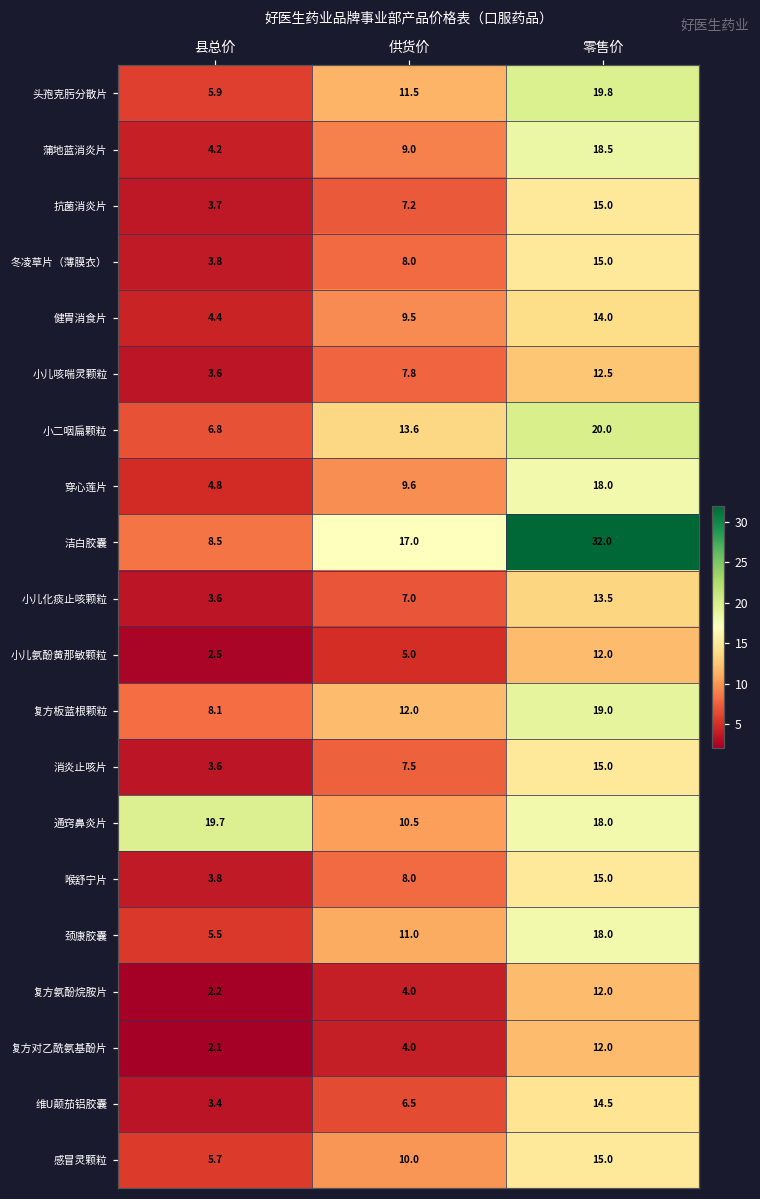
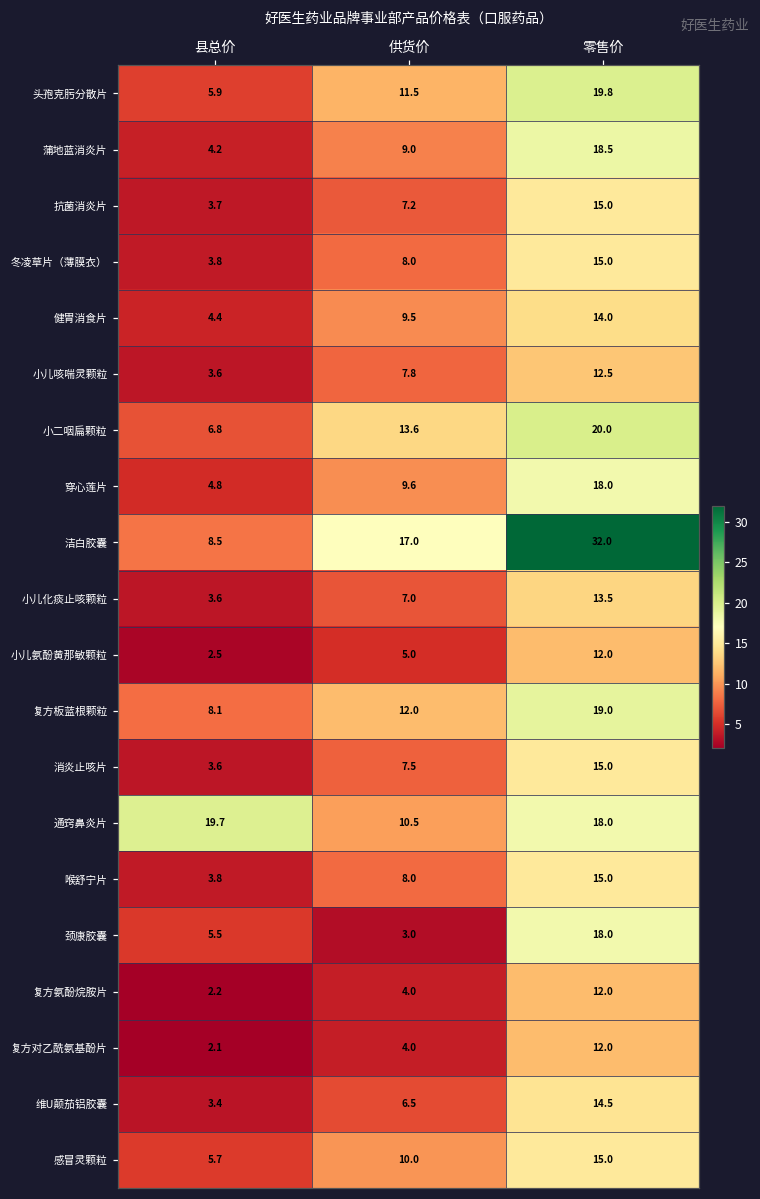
  {
    "头孢克肟分散片": {
      "县总价": 5.9,
      "供货价": 11.5,
      "零售价": 19.8
    },
    "蒲地蓝消炎片": {
      "县总价": 4.2,
      "供货价": 9.0,
      "零售价": 18.5
    },
    "抗菌消炎片": {
      "县总价": 3.7,
      "供货价": 7.2,
      "零售价": 15.0
    },
    "冬凌草片（薄膜衣）": {
      "县总价": 3.8,
      "供货价": 8.0,
      "零售价": 15.0
    },
    "健胃消食片": {
      "县总价": 4.4,
      "供货价": 9.5,
      "零售价": 14.0
    },
    "小儿咳喘灵颗粒": {
      "县总价": 3.6,
      "供货价": 7.8,
      "零售价": 12.5
    },
    "小二咽扁颗粒": {
      "县总价": 6.8,
      "供货价": 13.6,
      "零售价": 20.0
    },
    "穿心莲片": {
      "县总价": 4.8,
      "供货价": 9.6,
      "零售价": 18.0
    },
    "洁白胶囊": {
      "县总价": 8.5,
      "供货价": 17.0,
      "零售价": 32.0
    },
    "小儿化痰止咳颗粒": {
      "县总价": 3.6,
      "供货价": 7.0,
      "零售价": 13.5
    },
    "小儿氨酚黄那敏颗粒": {
      "县总价": 2.5,
      "供货价": 5.0,
      "零售价": 12.0
    },
    "复方板蓝根颗粒": {
      "县总价": 8.1,
      "供货价": 12.0,
      "零售价": 19.0
    },
    "消炎止咳片": {
      "县总价": 3.6,
      "供货价": 7.5,
      "零售价": 15.0
    },
    "通窍鼻炎片": {
      "县总价": 19.7,
      "供货价": 10.5,
      "零售价": 18.0
    },
    "喉舒宁片": {
      "县总价": 3.8,
      "供货价": 8.0,
      "零售价": 15.0
    },
    "颈康胶囊": {
      "县总价": 5.5,
-     "供货价": 11.0,
+     "供货价": 3.0,
      "零售价": 18.0
    },
    "复方氨酚烷胺片": {
      "县总价": 2.2,
      "供货价": 4.0,
      "零售价": 12.0
    },
    "复方对乙酰氨基酚片": {
      "县总价": 2.1,
      "供货价": 4.0,
      "零售价": 12.0
    },
    "维U颠茄铝胶囊": {
      "县总价": 3.4,
      "供货价": 6.5,
      "零售价": 14.5
    },
    "感冒灵颗粒": {
      "县总价": 5.7,
      "供货价": 10.0,
      "零售价": 15.0
    }
  }
